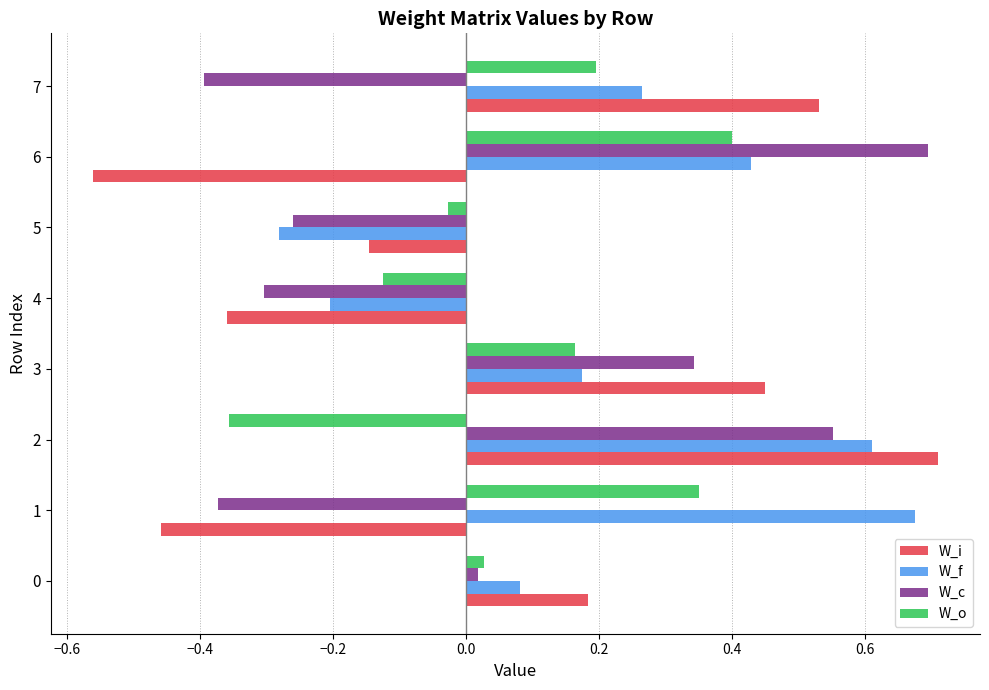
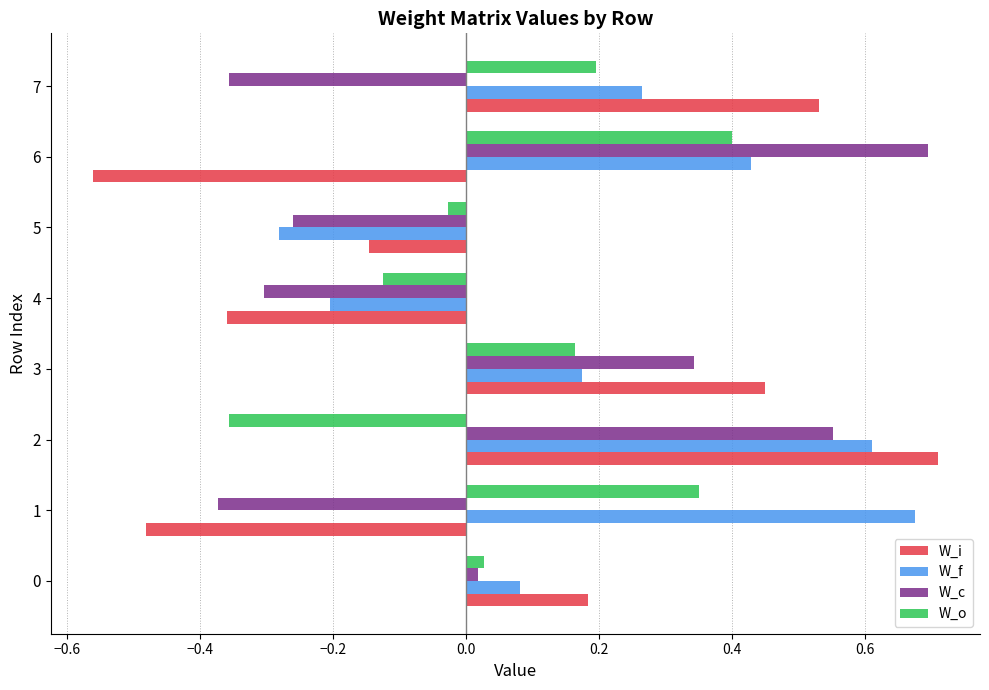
  {
    "W_i": {
      "7": 0.53,
      "6": -0.56,
      "5": -0.15,
      "4": -0.36,
      "3": 0.45,
      "2": 0.71,
-     "1": -0.46,
+     "1": -0.48,
      "0": 0.18
    },
    "W_f": {
      "7": 0.26,
      "6": 0.43,
      "5": -0.28,
      "4": -0.20,
      "3": 0.17,
      "2": 0.61,
      "1": 0.67,
      "0": 0.08
    },
    "W_c": {
-     "7": -0.39,
+     "7": -0.36,
      "6": 0.69,
      "5": -0.26,
      "4": -0.30,
      "3": 0.34,
      "2": 0.55,
      "1": -0.37,
      "0": 0.02
    },
    "W_o": {
      "7": 0.19,
      "6": 0.40,
      "5": -0.03,
      "4": -0.12,
      "3": 0.16,
      "2": -0.36,
      "1": 0.35,
      "0": 0.03
    }
  }
